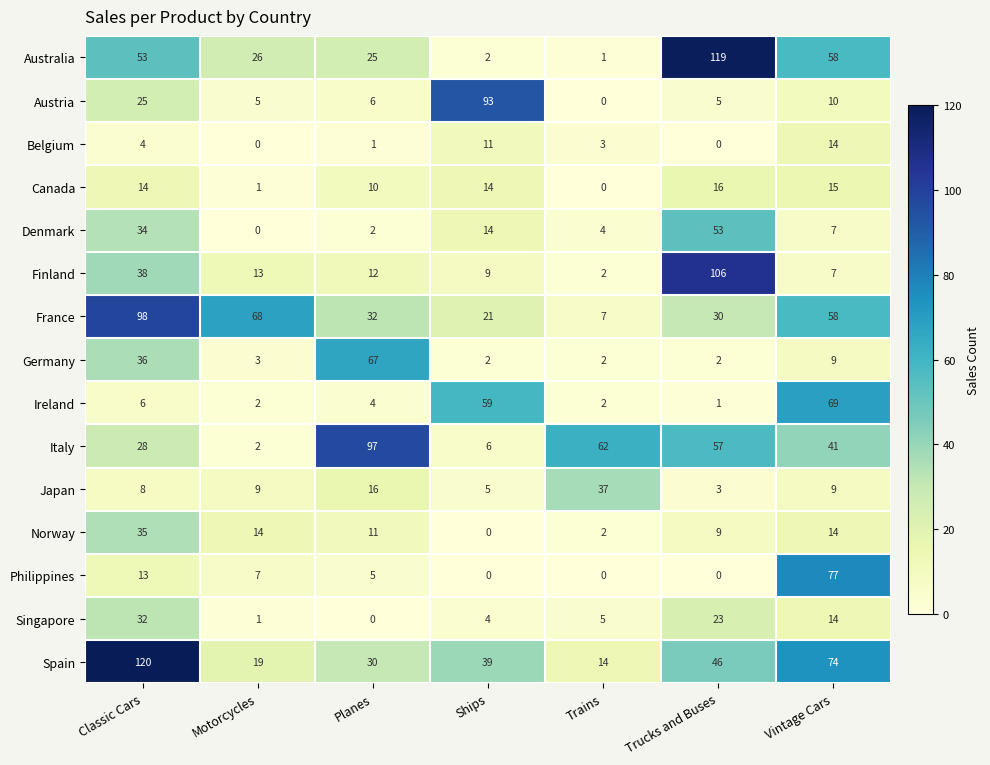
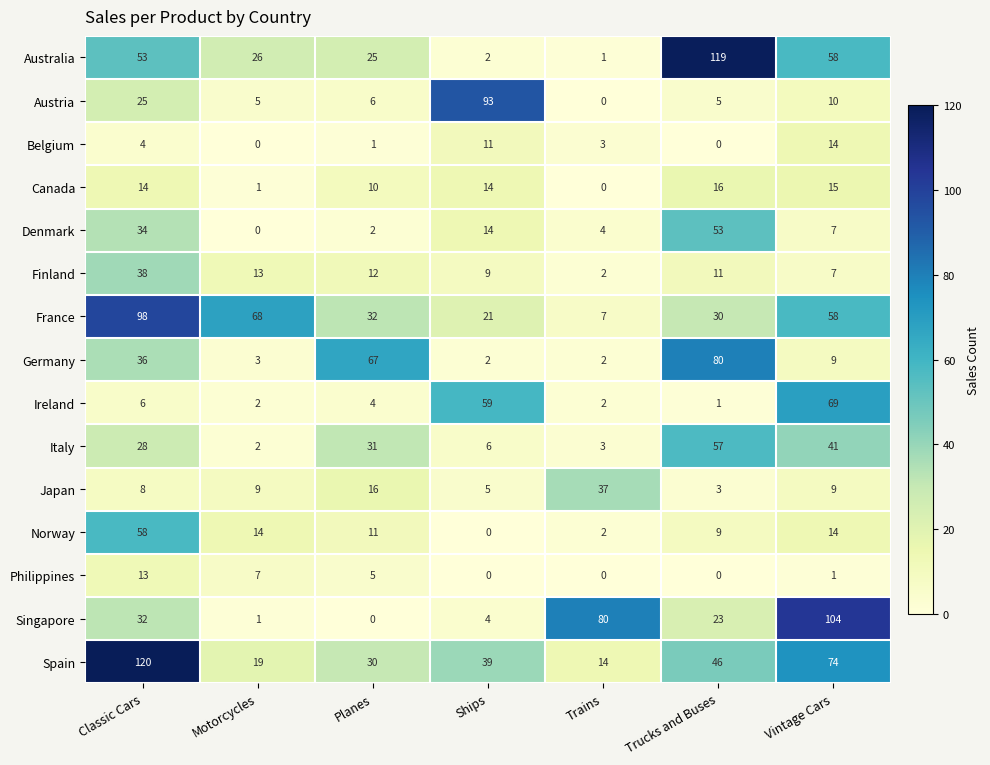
  {
    "Australia": {
      "Classic Cars": 53,
      "Motorcycles": 26,
      "Planes": 25,
      "Ships": 2,
      "Trains": 1,
      "Trucks and Buses": 119,
      "Vintage Cars": 58
    },
    "Austria": {
      "Classic Cars": 25,
      "Motorcycles": 5,
      "Planes": 6,
      "Ships": 93,
      "Trains": 0,
      "Trucks and Buses": 5,
      "Vintage Cars": 10
    },
    "Belgium": {
      "Classic Cars": 4,
      "Motorcycles": 0,
      "Planes": 1,
      "Ships": 11,
      "Trains": 3,
      "Trucks and Buses": 0,
      "Vintage Cars": 14
    },
    "Canada": {
      "Classic Cars": 14,
      "Motorcycles": 1,
      "Planes": 10,
      "Ships": 14,
      "Trains": 0,
      "Trucks and Buses": 16,
      "Vintage Cars": 15
    },
    "Denmark": {
      "Classic Cars": 34,
      "Motorcycles": 0,
      "Planes": 2,
      "Ships": 14,
      "Trains": 4,
      "Trucks and Buses": 53,
      "Vintage Cars": 7
    },
    "Finland": {
      "Classic Cars": 38,
      "Motorcycles": 13,
      "Planes": 12,
      "Ships": 9,
      "Trains": 2,
-     "Trucks and Buses": 106,
+     "Trucks and Buses": 11,
      "Vintage Cars": 7
    },
    "France": {
      "Classic Cars": 98,
      "Motorcycles": 68,
      "Planes": 32,
      "Ships": 21,
      "Trains": 7,
      "Trucks and Buses": 30,
      "Vintage Cars": 58
    },
    "Germany": {
      "Classic Cars": 36,
      "Motorcycles": 3,
      "Planes": 67,
      "Ships": 2,
      "Trains": 2,
-     "Trucks and Buses": 2,
+     "Trucks and Buses": 80,
      "Vintage Cars": 9
    },
    "Ireland": {
      "Classic Cars": 6,
      "Motorcycles": 2,
      "Planes": 4,
      "Ships": 59,
      "Trains": 2,
      "Trucks and Buses": 1,
      "Vintage Cars": 69
    },
    "Italy": {
      "Classic Cars": 28,
      "Motorcycles": 2,
-     "Planes": 97,
+     "Planes": 31,
      "Ships": 6,
-     "Trains": 62,
+     "Trains": 3,
      "Trucks and Buses": 57,
      "Vintage Cars": 41
    },
    "Japan": {
      "Classic Cars": 8,
      "Motorcycles": 9,
      "Planes": 16,
      "Ships": 5,
      "Trains": 37,
      "Trucks and Buses": 3,
      "Vintage Cars": 9
    },
    "Norway": {
-     "Classic Cars": 35,
+     "Classic Cars": 58,
      "Motorcycles": 14,
      "Planes": 11,
      "Ships": 0,
      "Trains": 2,
      "Trucks and Buses": 9,
      "Vintage Cars": 14
    },
    "Philippines": {
      "Classic Cars": 13,
      "Motorcycles": 7,
      "Planes": 5,
      "Ships": 0,
      "Trains": 0,
      "Trucks and Buses": 0,
-     "Vintage Cars": 77
+     "Vintage Cars": 1
    },
    "Singapore": {
      "Classic Cars": 32,
      "Motorcycles": 1,
      "Planes": 0,
      "Ships": 4,
-     "Trains": 5,
+     "Trains": 80,
      "Trucks and Buses": 23,
-     "Vintage Cars": 14
+     "Vintage Cars": 104
    },
    "Spain": {
      "Classic Cars": 120,
      "Motorcycles": 19,
      "Planes": 30,
      "Ships": 39,
      "Trains": 14,
      "Trucks and Buses": 46,
      "Vintage Cars": 74
    }
  }
